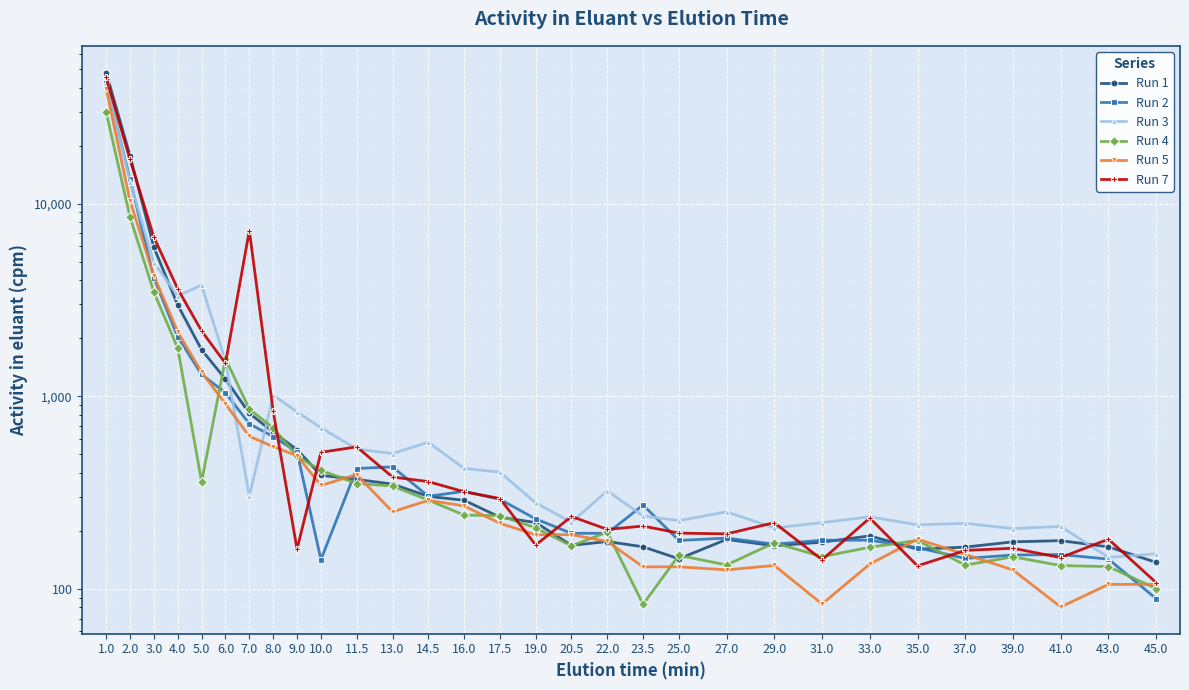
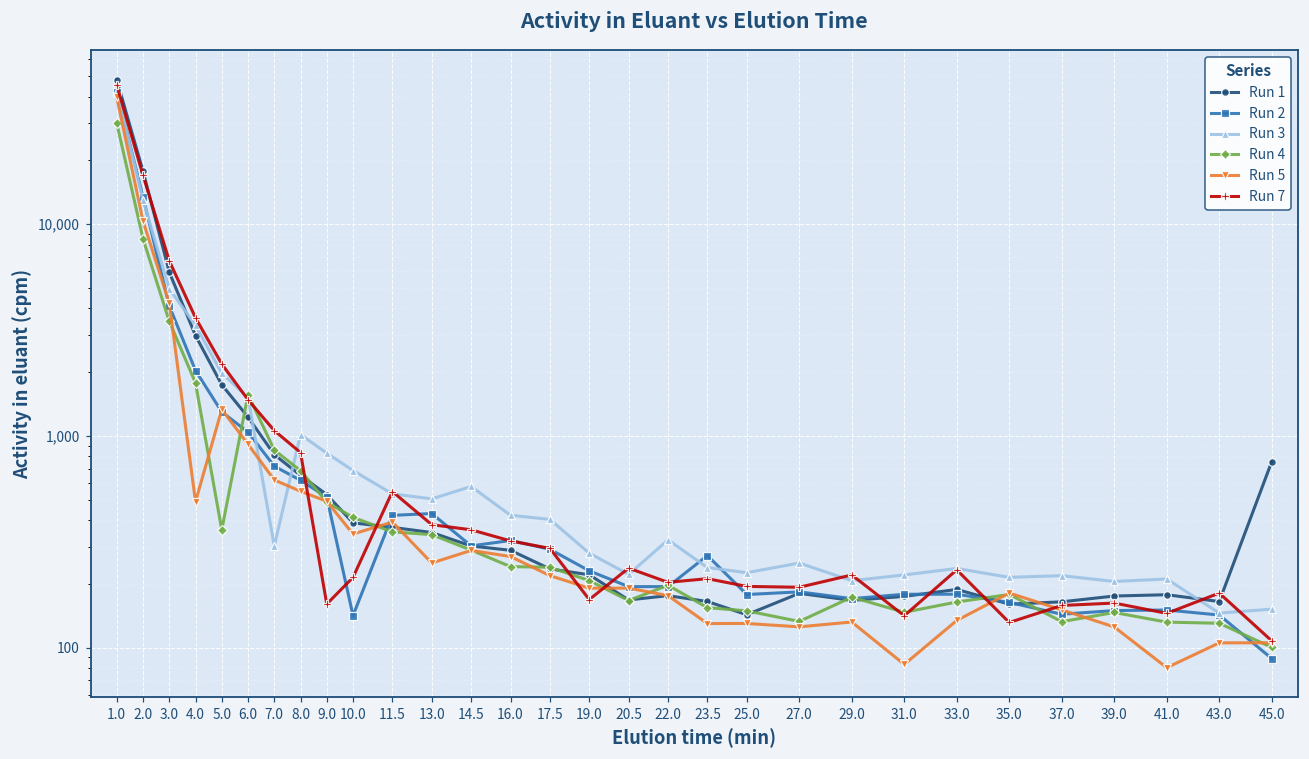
  {
    "Run 1": {
      "1.0": "48,000",
      "2.0": "18,000",
      "3.0": "5,900",
      "4.0": "3,000",
      "5.0": "1,700",
      "6.0": "1,200",
      "7.0": "820",
      "8.0": "650",
      "10.0": "390",
      "11.5": "370",
      "16.0": "290",
      "19.0": "220",
      "23.5": "170",
      "25.0": "140",
      "33.0": "190",
      "37.0": "160",
      "39.0": "180",
      "41.0": "180",
      "43.0": "170",
-     "45.0": "140"
+     "45.0": "760"
    },
    "Run 2": {
      "2.0": "13,000",
      "4.0": "2,000",
      "6.0": "1,000",
      "7.0": "720",
      "8.0": "620",
      "10.0": "140",
      "11.5": "420",
      "13.0": "430",
      "19.0": "230",
      "23.5": "270",
      "25.0": "180",
      "33.0": "180",
      "37.0": "140",
      "41.0": "150",
      "45.0": "90"
    },
    "Run 3": {
      "2.0": "13,000",
      "3.0": "4,900",
      "4.0": "3,300",
-     "5.0": "3,800",
+     "5.0": "2,000",
      "7.0": "300",
      "8.0": "1,000",
      "9.0": "830",
      "10.0": "690",
      "13.0": "500",
      "14.5": "580",
      "16.0": "420",
      "17.5": "400",
      "19.0": "280",
      "20.5": "220",
      "22.0": "320",
      "23.5": "240",
      "25.0": "230",
      "27.0": "250",
      "29.0": "210",
      "31.0": "220",
      "35.0": "210",
      "37.0": "220",
      "39.0": "210",
      "41.0": "210",
      "45.0": "150"
    },
    "Run 4": {
      "1.0": "30,000",
      "2.0": "9,000",
      "3.0": "3,500",
      "4.0": "1,800",
      "5.0": "360",
      "7.0": "900",
      "8.0": "680",
      "10.0": "410",
      "11.5": "350",
      "16.0": "240",
      "19.0": "210",
-     "23.5": "83",
+     "23.5": "150",
      "25.0": "150",
      "27.0": "130",
      "31.0": "150",
      "33.0": "160",
      "37.0": "130",
      "41.0": "130",
      "43.0": "130",
      "45.0": "100"
    },
    "Run 5": {
      "1.0": "40,000",
      "2.0": "10,000",
-     "4.0": "2,200",
+     "4.0": "490",
      "6.0": "900",
      "7.0": "620",
      "8.0": "550",
      "10.0": "340",
      "11.5": "390",
      "13.0": "250",
      "16.0": "270",
      "17.5": "220",
      "19.0": "190",
      "23.5": "130",
      "25.0": "130",
      "27.0": "130",
      "29.0": "130",
      "31.0": "83",
      "33.0": "130",
      "37.0": "150",
      "39.0": "130",
      "41.0": "80",
      "43.0": "110"
    },
    "Run 7": {
      "1.0": "45,000",
      "2.0": "17,000",
      "3.0": "6,700",
      "4.0": "3,600",
      "5.0": "2,200",
-     "7.0": "7,200",
+     "7.0": "1,100",
      "8.0": "830",
      "9.0": "160",
-     "10.0": "510",
+     "10.0": "210",
      "13.0": "380",
      "14.5": "360",
      "19.0": "170",
      "20.5": "240",
      "22.0": "200",
      "23.5": "210",
      "25.0": "190",
      "27.0": "190",
      "29.0": "220",
      "31.0": "140",
      "35.0": "130",
      "37.0": "160",
      "39.0": "160",
      "41.0": "150",
      "43.0": "180"
    }
  }
